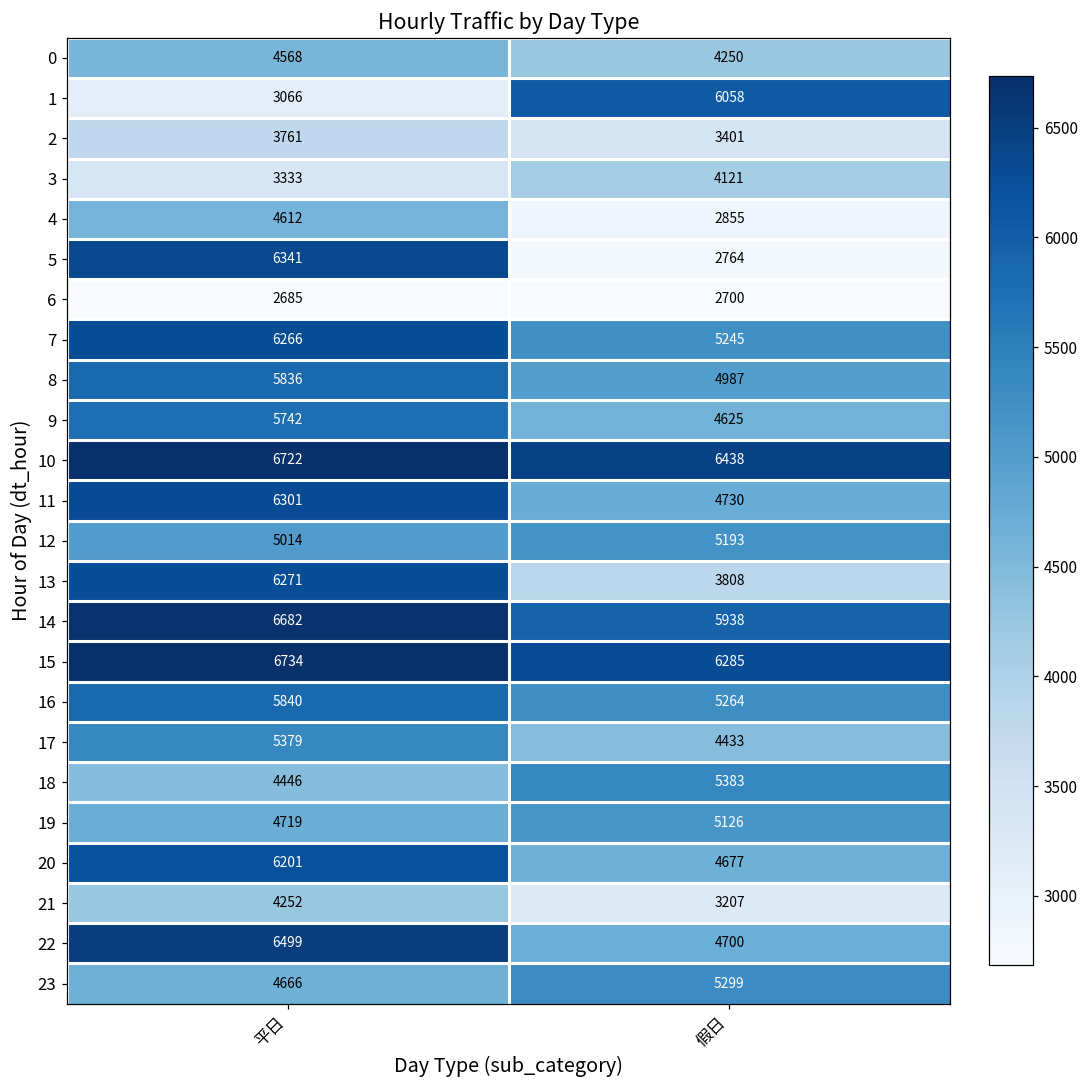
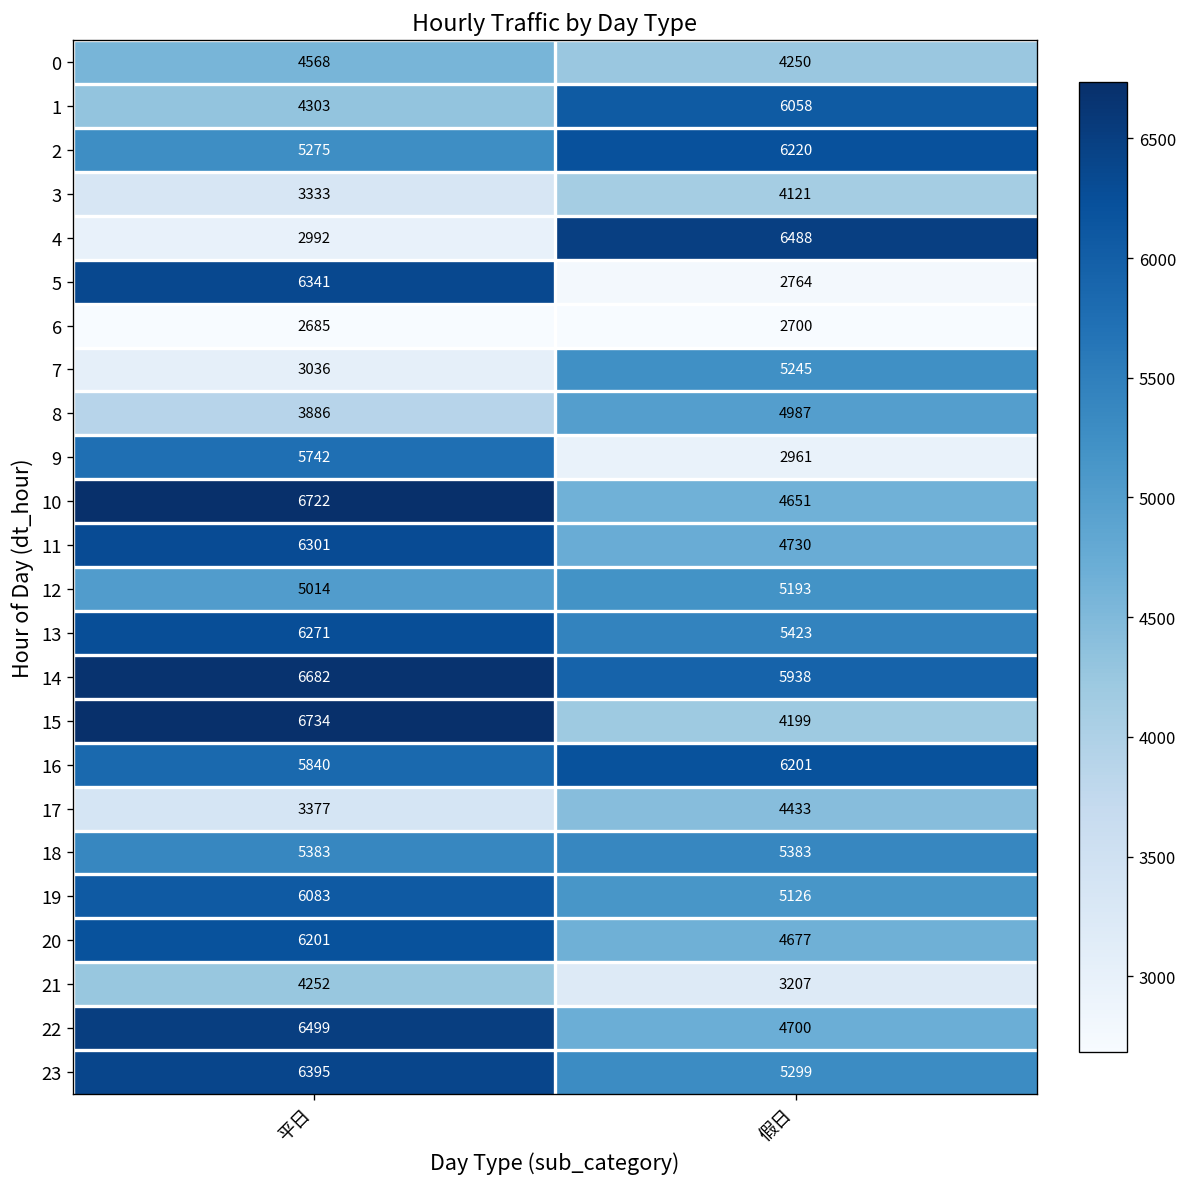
  {
    "0": {
      "平日": 4568,
      "假日": 4250
    },
    "1": {
-     "平日": 3066,
+     "平日": 4303,
      "假日": 6058
    },
    "2": {
-     "平日": 3761,
-     "假日": 3401
+     "平日": 5275,
+     "假日": 6220
    },
    "3": {
      "平日": 3333,
      "假日": 4121
    },
    "4": {
-     "平日": 4612,
-     "假日": 2855
+     "平日": 2992,
+     "假日": 6488
    },
    "5": {
      "平日": 6341,
      "假日": 2764
    },
    "6": {
      "平日": 2685,
      "假日": 2700
    },
    "7": {
-     "平日": 6266,
+     "平日": 3036,
      "假日": 5245
    },
    "8": {
-     "平日": 5836,
+     "平日": 3886,
      "假日": 4987
    },
    "9": {
      "平日": 5742,
-     "假日": 4625
+     "假日": 2961
    },
    "10": {
      "平日": 6722,
-     "假日": 6438
+     "假日": 4651
    },
    "11": {
      "平日": 6301,
      "假日": 4730
    },
    "12": {
      "平日": 5014,
      "假日": 5193
    },
    "13": {
      "平日": 6271,
-     "假日": 3808
+     "假日": 5423
    },
    "14": {
      "平日": 6682,
      "假日": 5938
    },
    "15": {
      "平日": 6734,
-     "假日": 6285
+     "假日": 4199
    },
    "16": {
      "平日": 5840,
-     "假日": 5264
+     "假日": 6201
    },
    "17": {
-     "平日": 5379,
+     "平日": 3377,
      "假日": 4433
    },
    "18": {
-     "平日": 4446,
+     "平日": 5383,
      "假日": 5383
    },
    "19": {
-     "平日": 4719,
+     "平日": 6083,
      "假日": 5126
    },
    "20": {
      "平日": 6201,
      "假日": 4677
    },
    "21": {
      "平日": 4252,
      "假日": 3207
    },
    "22": {
      "平日": 6499,
      "假日": 4700
    },
    "23": {
-     "平日": 4666,
+     "平日": 6395,
      "假日": 5299
    }
  }
